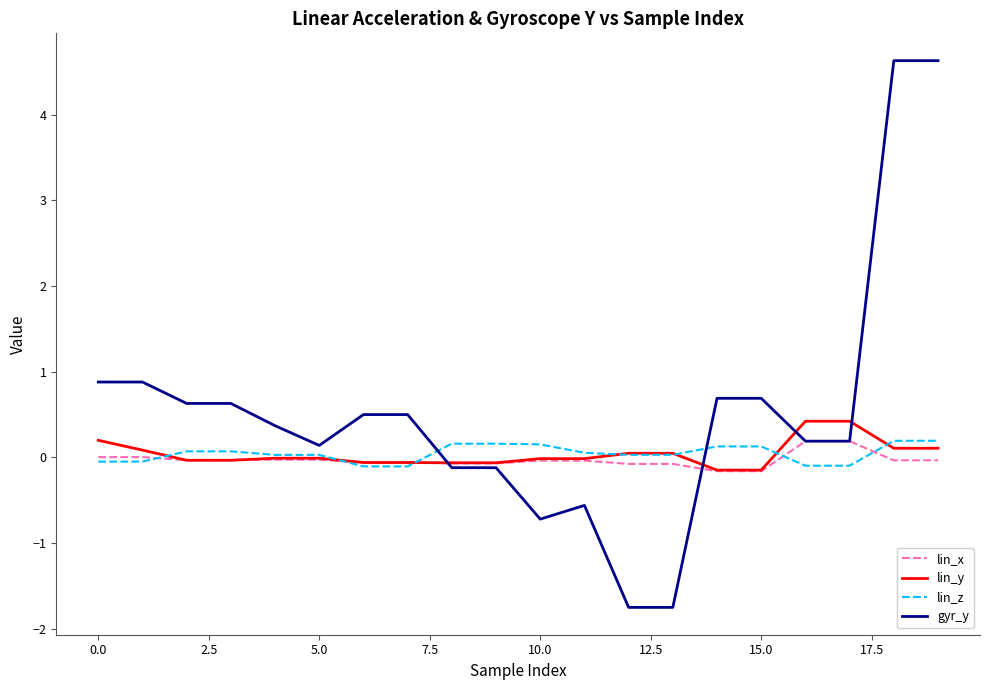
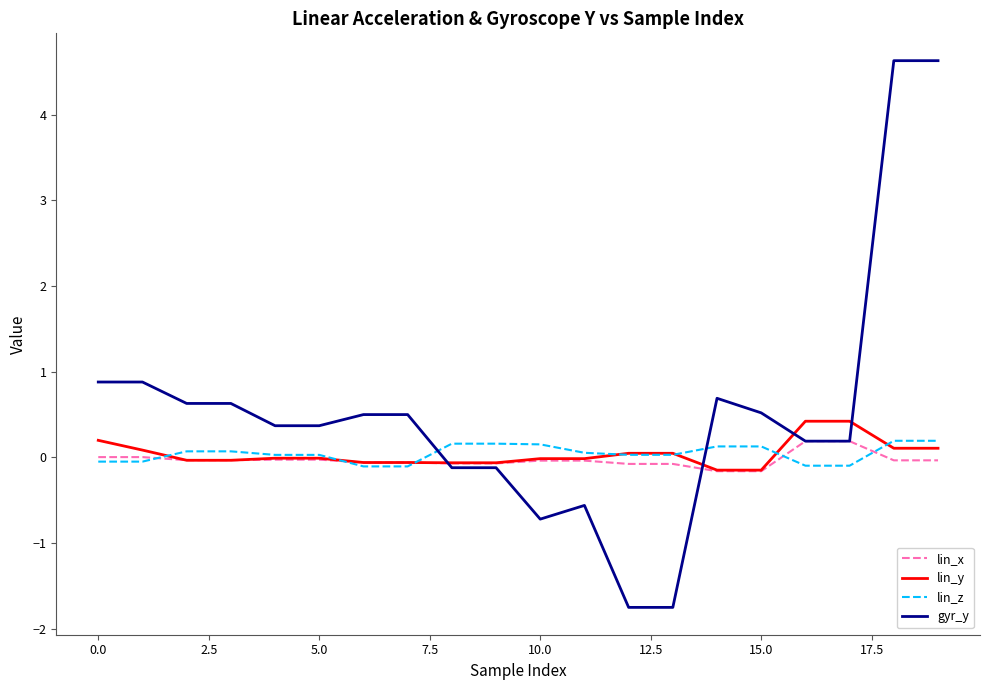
  {
    "lin_x": {
      "0.0": 0.0
    },
    "lin_y": {
      "0.0": 0.2
    },
    "lin_z": {
      "0.0": 0.0,
      "5.0": 0.0,
      "10.0": 0.2,
      "15.0": 0.1
    },
    "gyr_y": {
      "0.0": 0.9,
-     "5.0": 0.1,
+     "5.0": 0.4,
      "10.0": -0.7,
-     "15.0": 0.7
+     "15.0": 0.5
    }
  }
